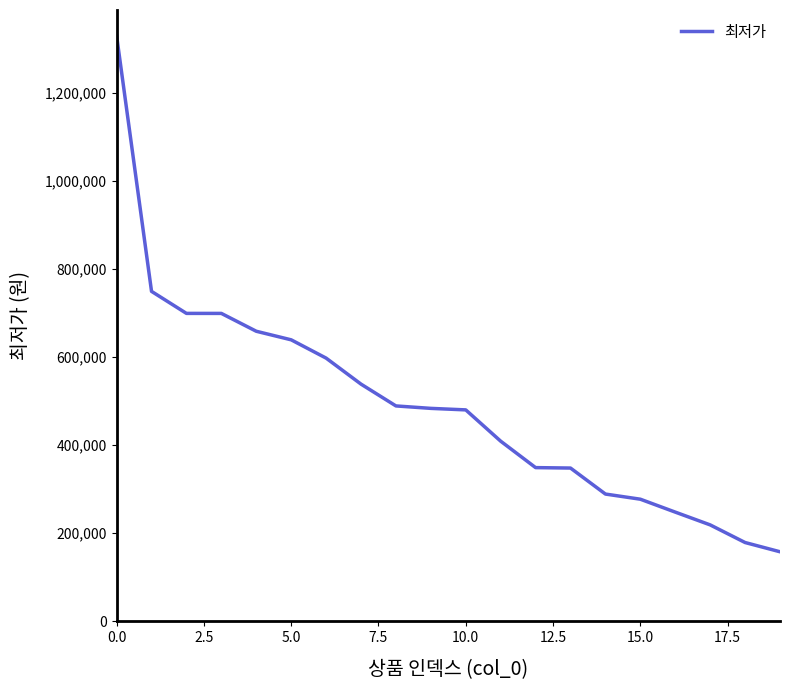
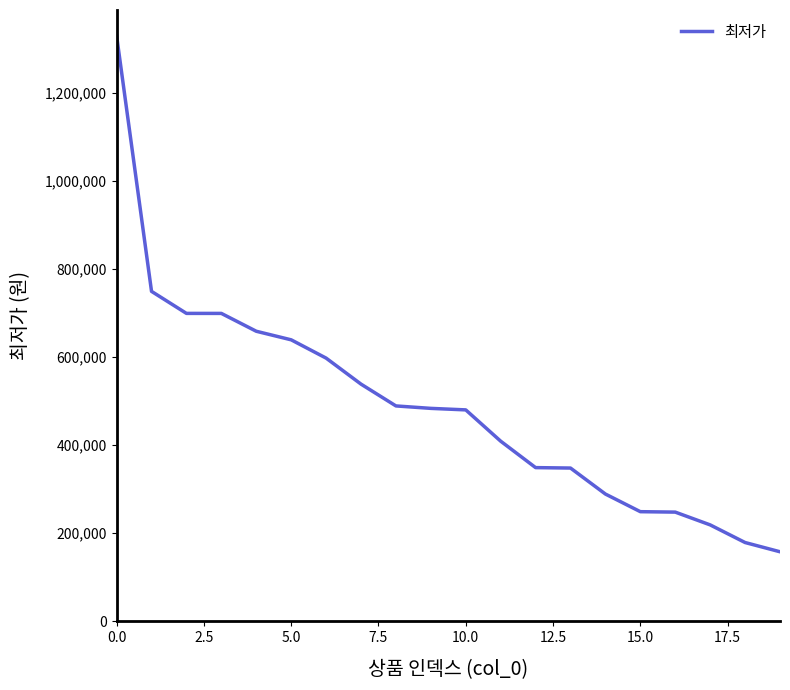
  {
    "0.0": "1,330,000",
    "5.0": "640,000",
    "10.0": "480,000",
-   "15.0": "280,000"
+   "15.0": "250,000"
  }
